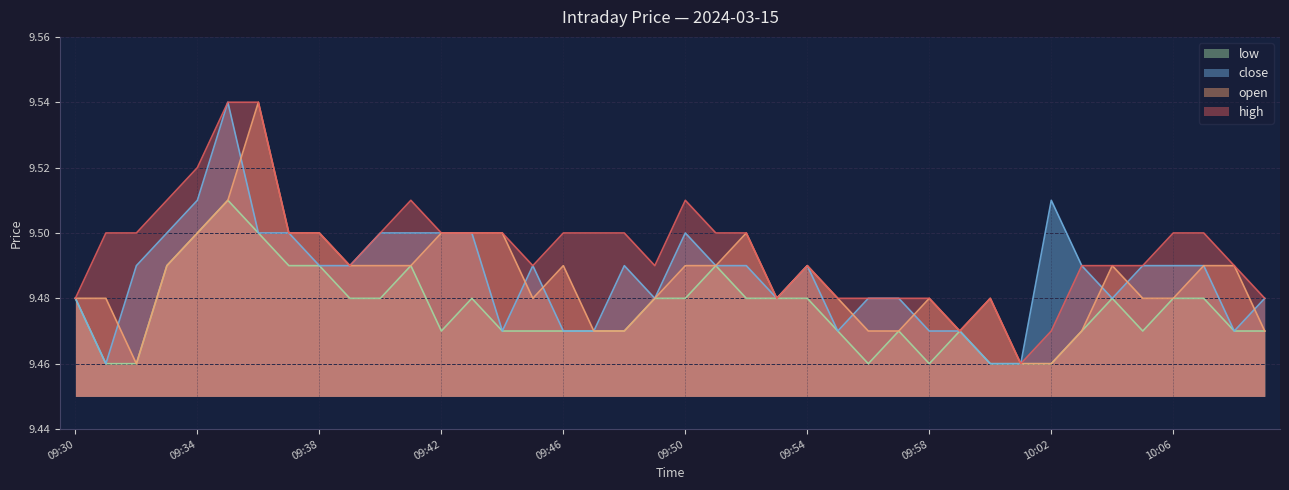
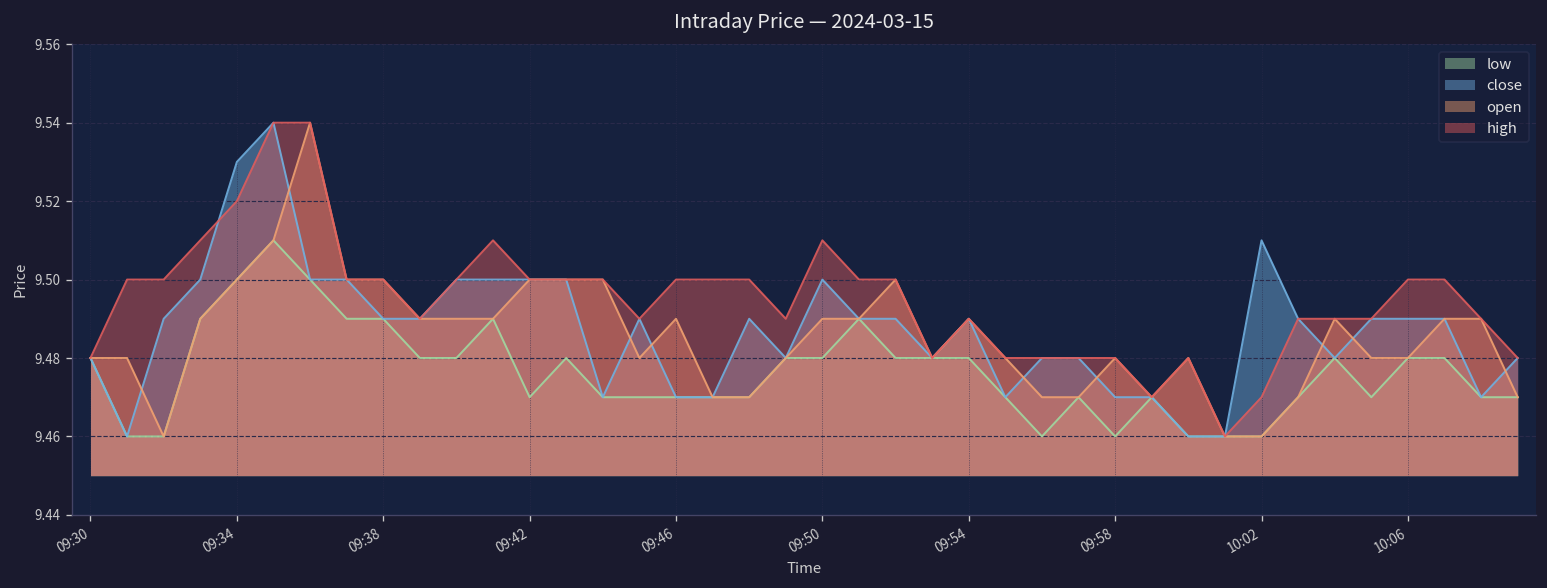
  {
    "low": {
      "09:42": 9.47,
      "09:50": 9.48,
      "09:54": 9.48,
      "09:58": 9.46
    },
    "close": {
-     "09:34": 9.51,
+     "09:34": 9.53,
      "09:50": 9.50,
      "09:58": 9.47,
      "10:02": 9.51,
      "10:06": 9.49
    }
  }
